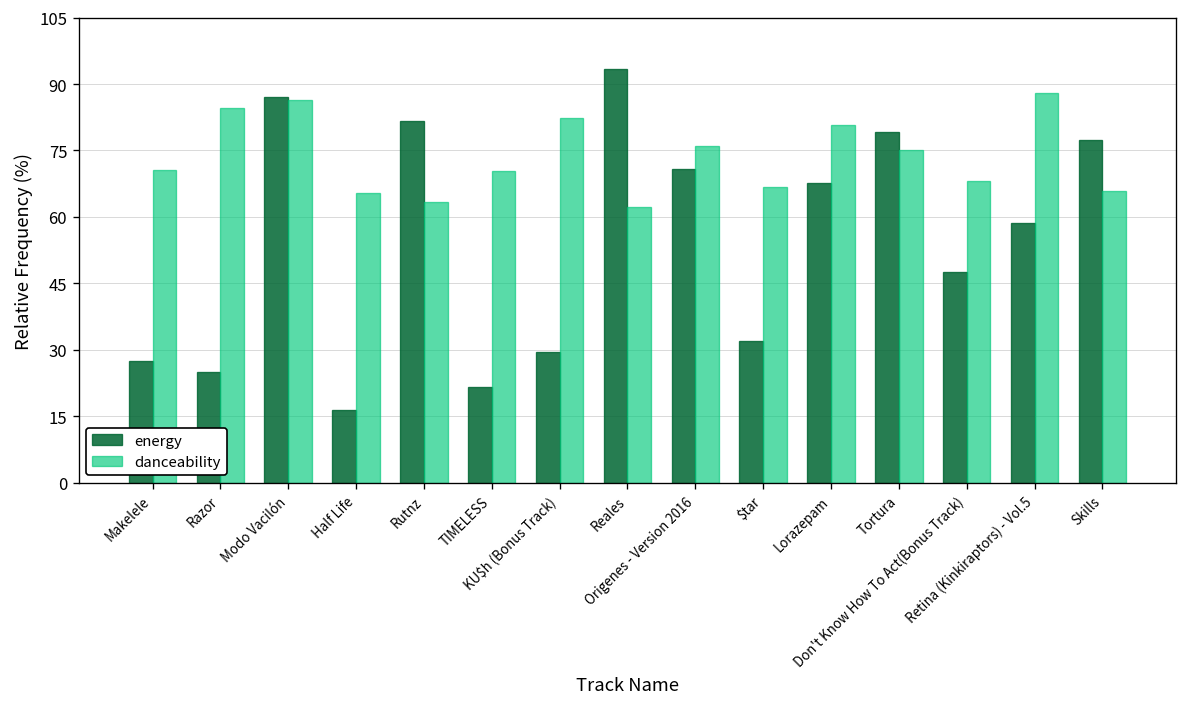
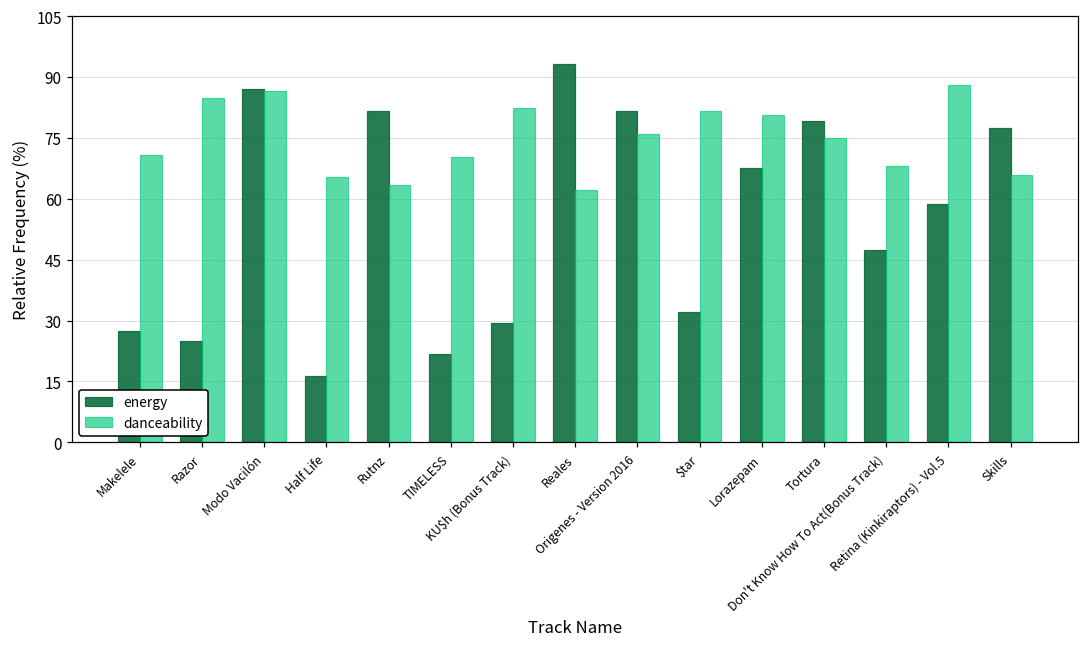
  {
    "energy": {
      "Makelele": 27,
      "Razor": 25,
      "Modo Vacilón": 87,
      "Half Life": 16,
      "Rutnz": 82,
      "TIMELESS": 22,
      "KU$h (Bonus Track)": 30,
      "Reales": 93,
-     "Origenes - Version 2016": 71,
+     "Origenes - Version 2016": 82,
      "$tar": 32,
      "Lorazepam": 68,
      "Tortura": 79,
      "Don't Know How To Act(Bonus Track)": 48,
      "Retina (Kinkiraptors) - Vol.5": 59,
      "Skills": 77
    },
    "danceability": {
      "Makelele": 71,
      "Razor": 85,
      "Modo Vacilón": 87,
      "Half Life": 65,
      "Rutnz": 63,
      "TIMELESS": 70,
      "KU$h (Bonus Track)": 82,
      "Reales": 62,
      "Origenes - Version 2016": 76,
-     "$tar": 67,
+     "$tar": 82,
      "Lorazepam": 81,
      "Tortura": 75,
      "Don't Know How To Act(Bonus Track)": 68,
      "Retina (Kinkiraptors) - Vol.5": 88,
      "Skills": 66
    }
  }
